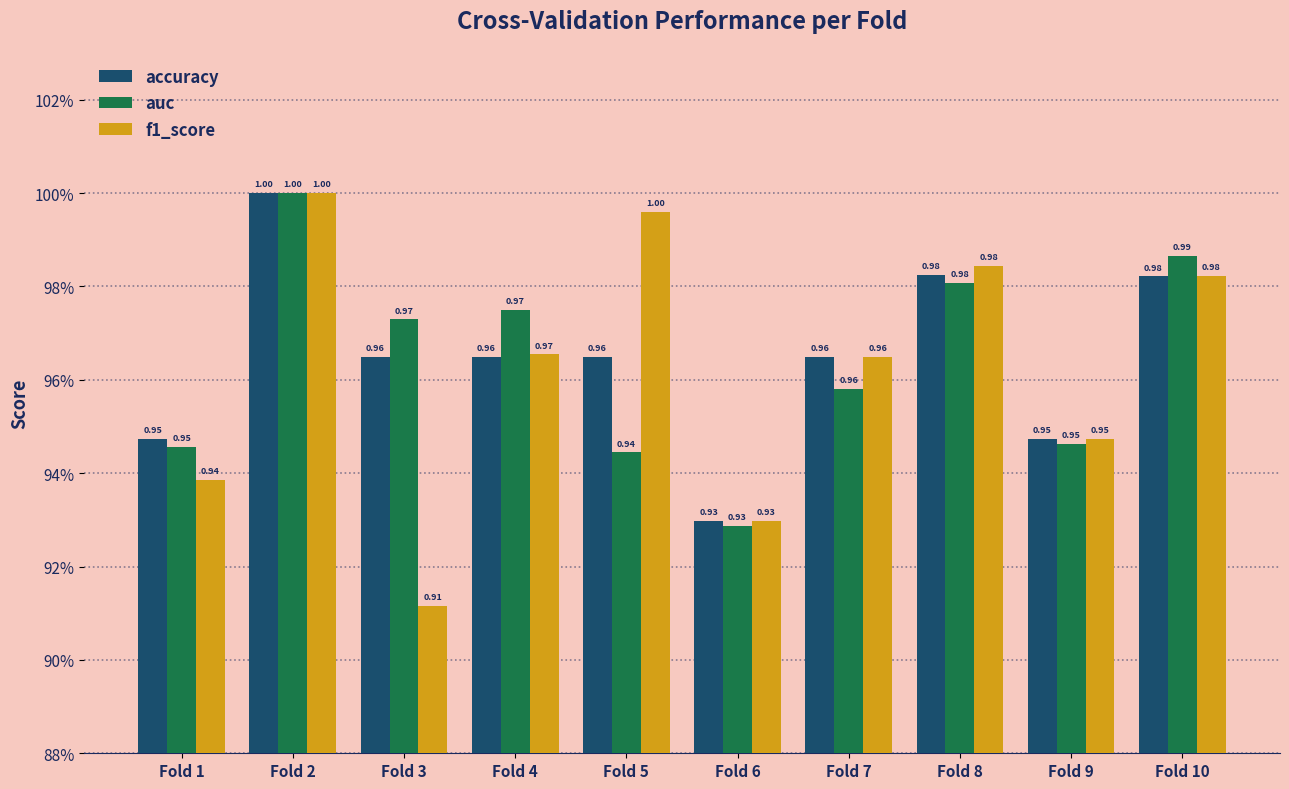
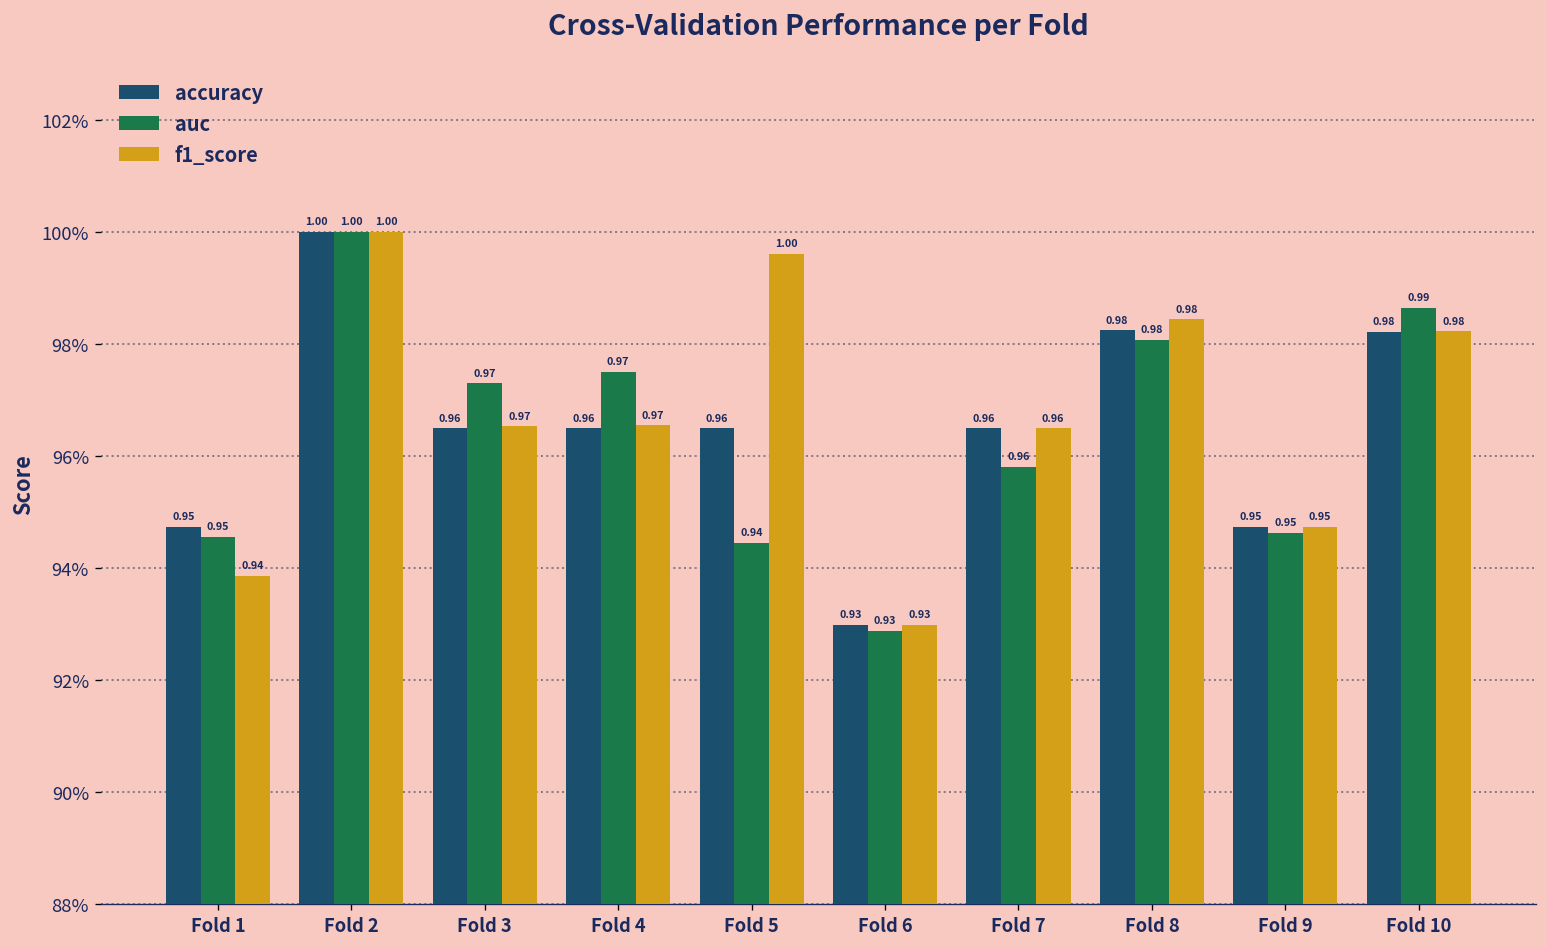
  {
    "f1_score": {
      "Fold 1": 0.94,
      "Fold 2": 1.00,
-     "Fold 3": 0.91,
+     "Fold 3": 0.97,
      "Fold 4": 0.97,
      "Fold 5": 1.00,
      "Fold 6": 0.93,
      "Fold 7": 0.96,
      "Fold 8": 0.98,
      "Fold 9": 0.95,
      "Fold 10": 0.98
    }
  }
